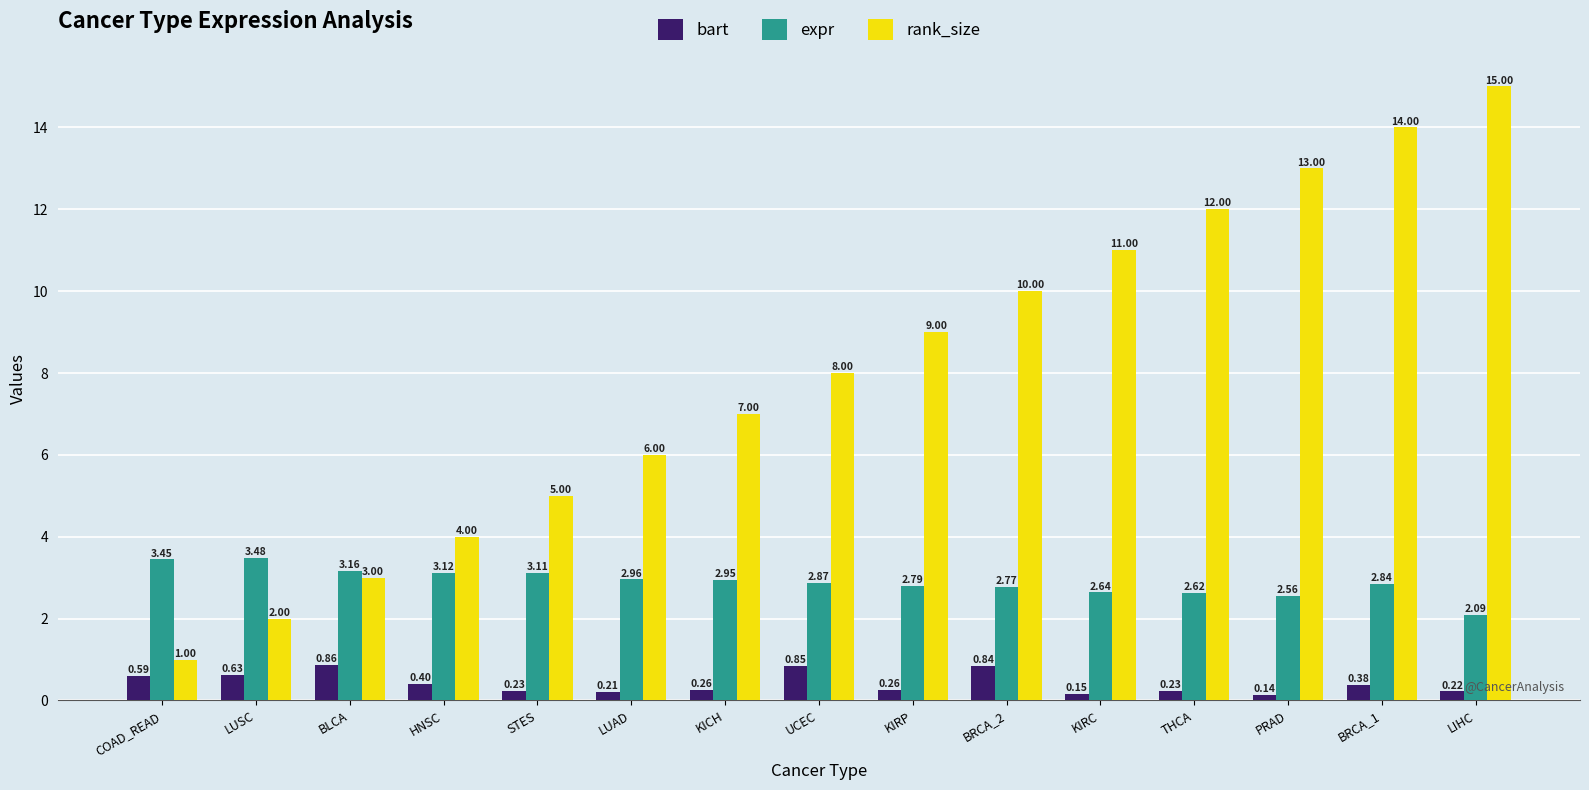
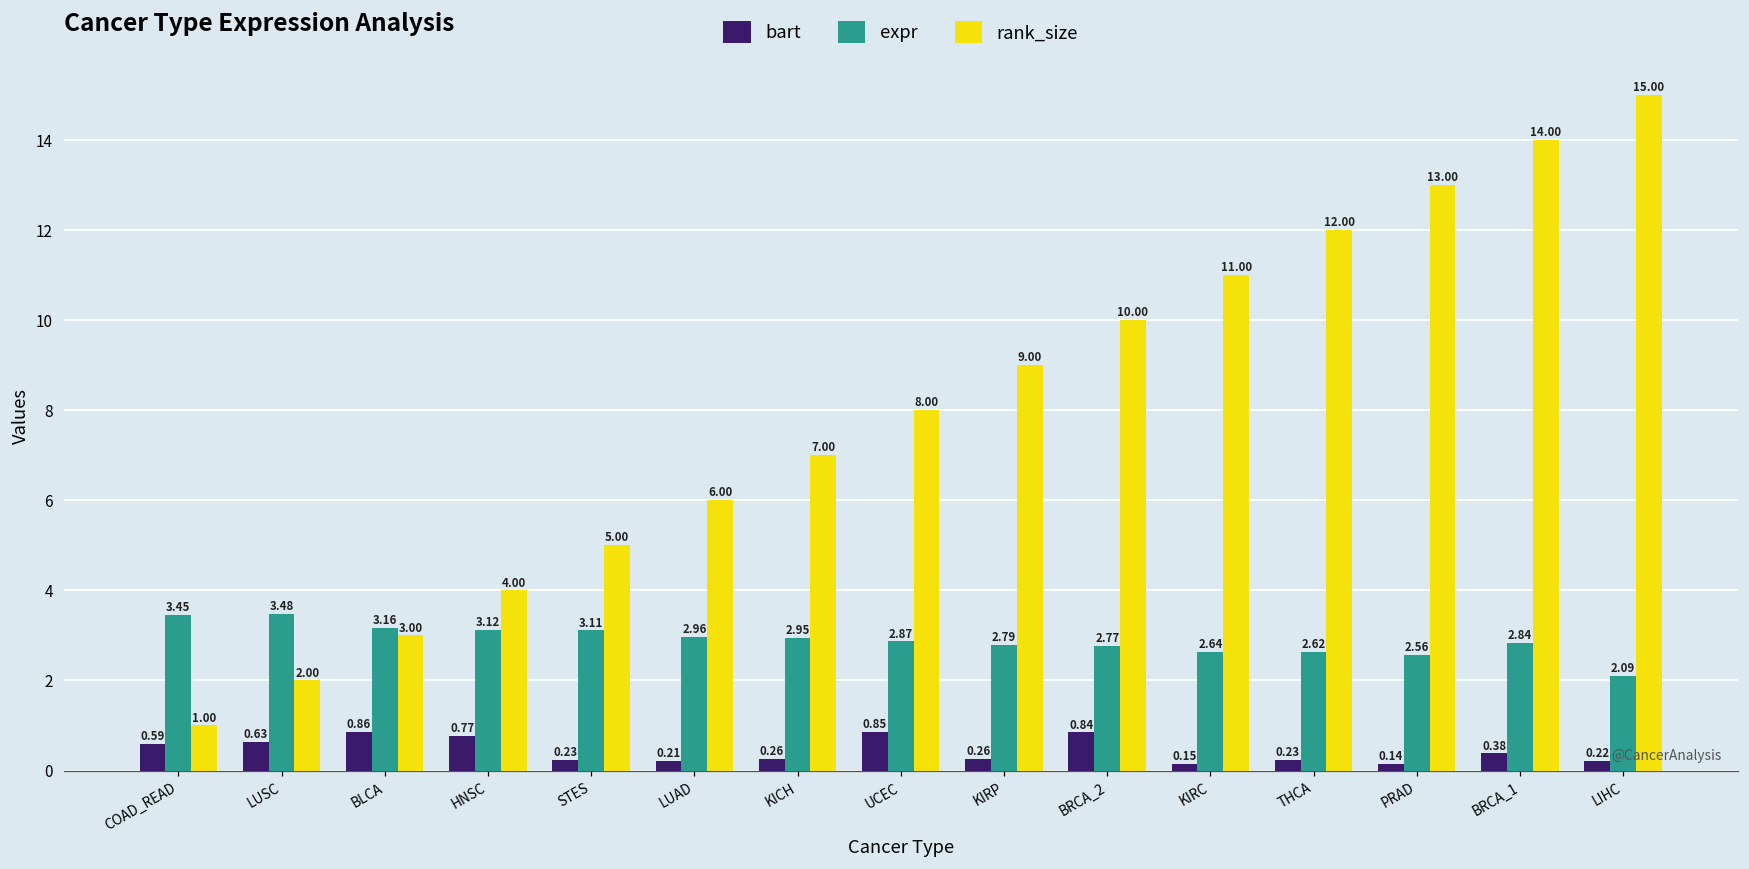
  {
    "bart": {
      "COAD_READ": 0.59,
      "LUSC": 0.63,
      "BLCA": 0.86,
-     "HNSC": 0.40,
+     "HNSC": 0.77,
      "STES": 0.23,
      "LUAD": 0.21,
      "KICH": 0.26,
      "UCEC": 0.85,
      "KIRP": 0.26,
      "BRCA_2": 0.84,
      "KIRC": 0.15,
      "THCA": 0.23,
      "PRAD": 0.14,
      "BRCA_1": 0.38,
      "LIHC": 0.22
    },
    "expr": {
      "COAD_READ": 3.45,
      "LUSC": 3.48,
      "BLCA": 3.16,
      "HNSC": 3.12,
      "STES": 3.11,
      "LUAD": 2.96,
      "KICH": 2.95,
      "UCEC": 2.87,
      "KIRP": 2.79,
      "BRCA_2": 2.77,
      "KIRC": 2.64,
      "THCA": 2.62,
      "PRAD": 2.56,
      "BRCA_1": 2.84,
      "LIHC": 2.09
    },
    "rank_size": {
      "COAD_READ": 1.00,
      "LUSC": 2.00,
      "BLCA": 3.00,
      "HNSC": 4.00,
      "STES": 5.00,
      "LUAD": 6.00,
      "KICH": 7.00,
      "UCEC": 8.00,
      "KIRP": 9.00,
      "BRCA_2": 10.00,
      "KIRC": 11.00,
      "THCA": 12.00,
      "PRAD": 13.00,
      "BRCA_1": 14.00,
      "LIHC": 15.00
    }
  }
